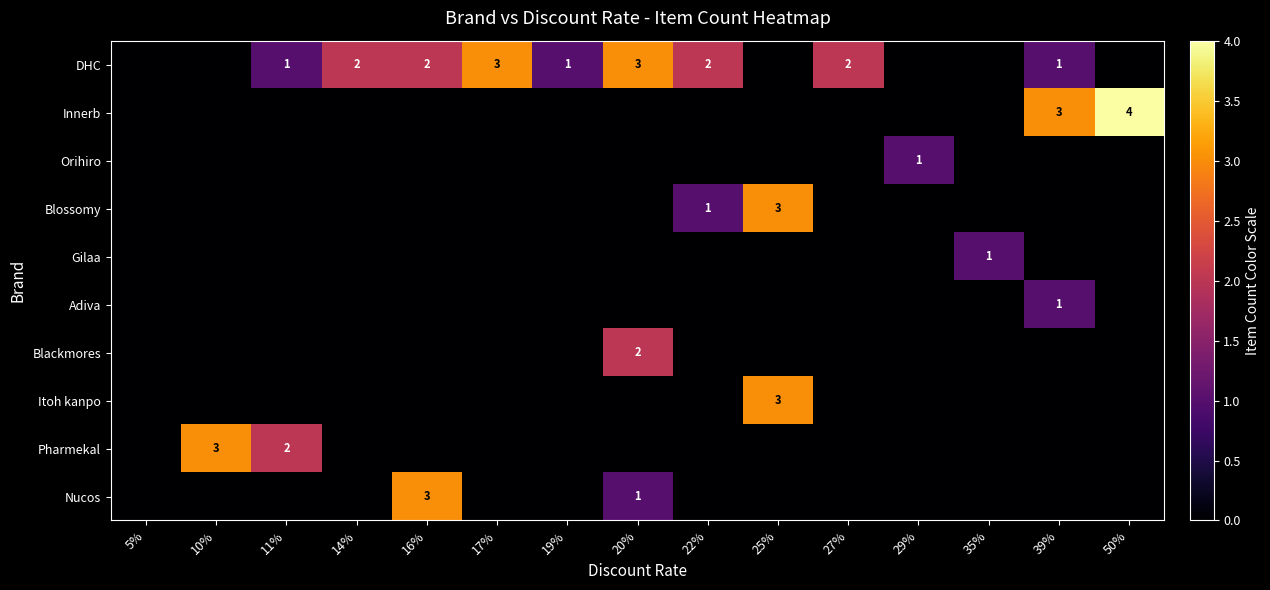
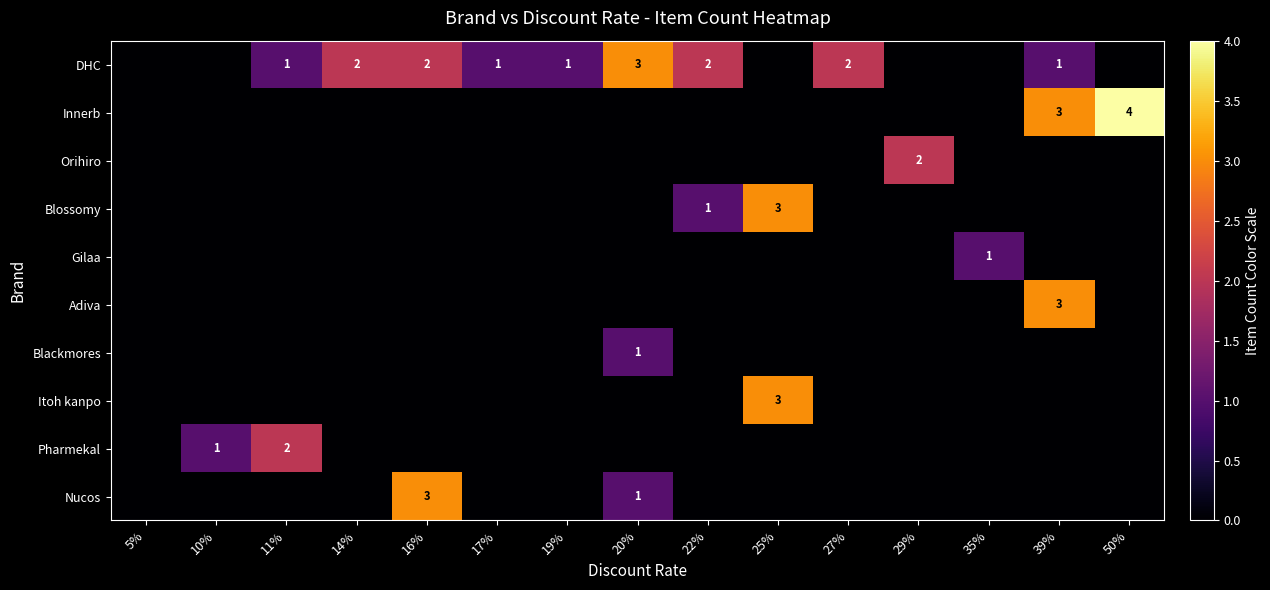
  {
    "DHC": {
      "11%": 1,
      "14%": 2,
      "16%": 2,
-     "17%": 3,
+     "17%": 1,
      "19%": 1,
      "20%": 3,
      "22%": 2,
      "27%": 2,
      "39%": 1
    },
    "Innerb": {
      "39%": 3,
      "50%": 4
    },
    "Orihiro": {
-     "29%": 1
+     "29%": 2
    },
    "Blossomy": {
      "22%": 1,
      "25%": 3
    },
    "Gilaa": {
      "35%": 1
    },
    "Adiva": {
-     "39%": 1
+     "39%": 3
    },
    "Blackmores": {
-     "20%": 2
+     "20%": 1
    },
    "Itoh kanpo": {
      "25%": 3
    },
    "Pharmekal": {
-     "10%": 3,
+     "10%": 1,
      "11%": 2
    },
    "Nucos": {
      "16%": 3,
      "20%": 1
    }
  }
